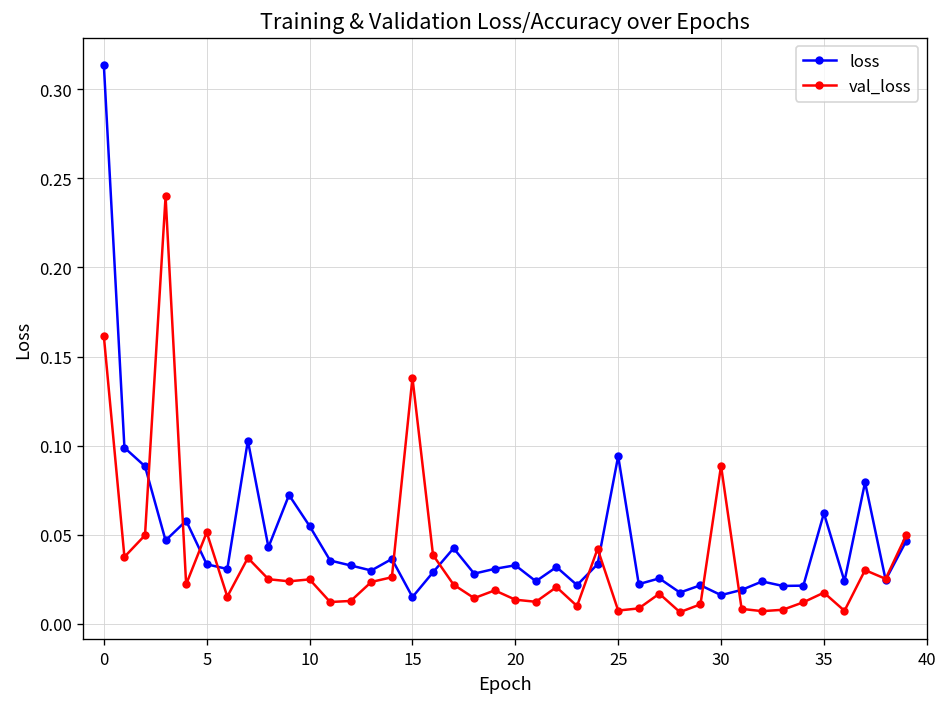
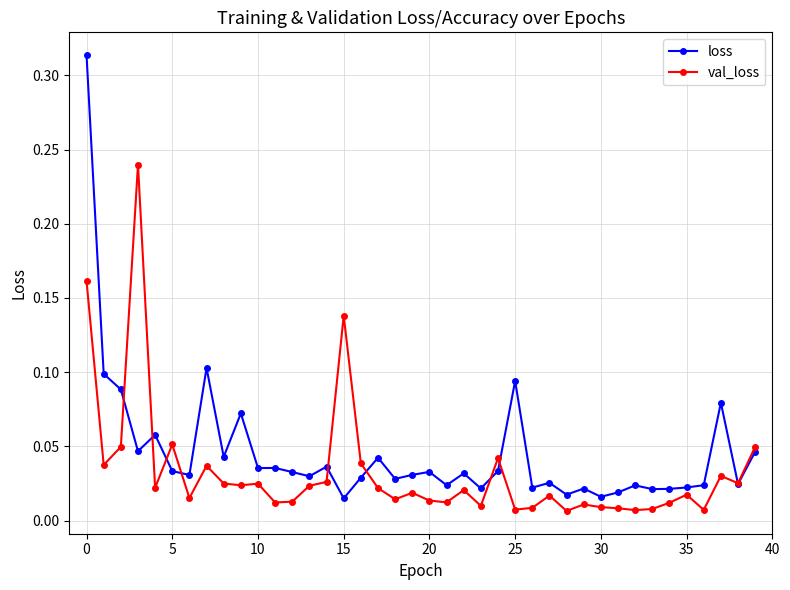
  {
    "loss": {
      "0": 0.314,
      "5": 0.033,
-     "10": 0.055,
+     "10": 0.035,
      "15": 0.015,
      "20": 0.033,
      "25": 0.094,
      "30": 0.016,
-     "35": 0.062
+     "35": 0.022
    },
    "val_loss": {
      "0": 0.161,
      "5": 0.051,
      "10": 0.025,
      "15": 0.138,
      "20": 0.013,
      "25": 0.007,
-     "30": 0.089,
+     "30": 0.009,
      "35": 0.017
    }
  }
